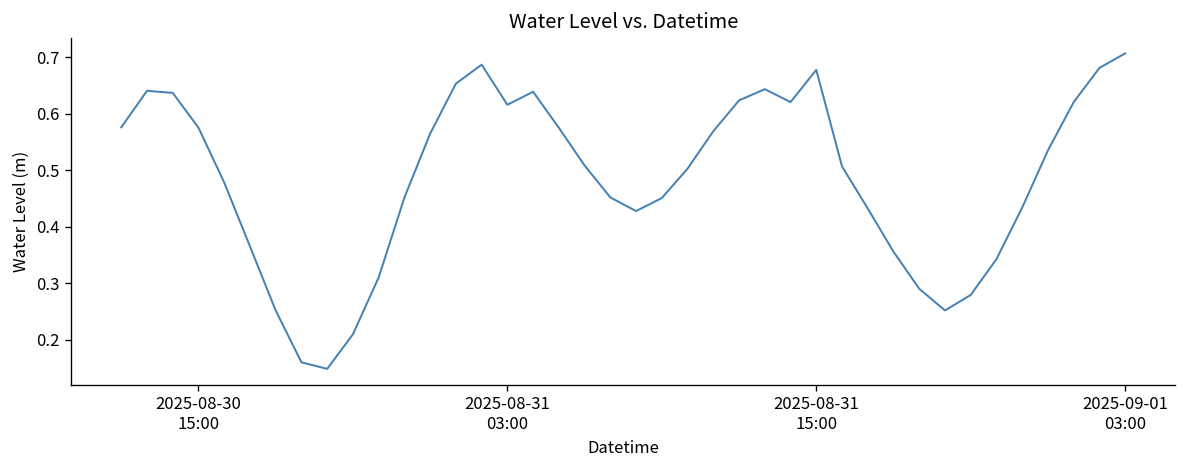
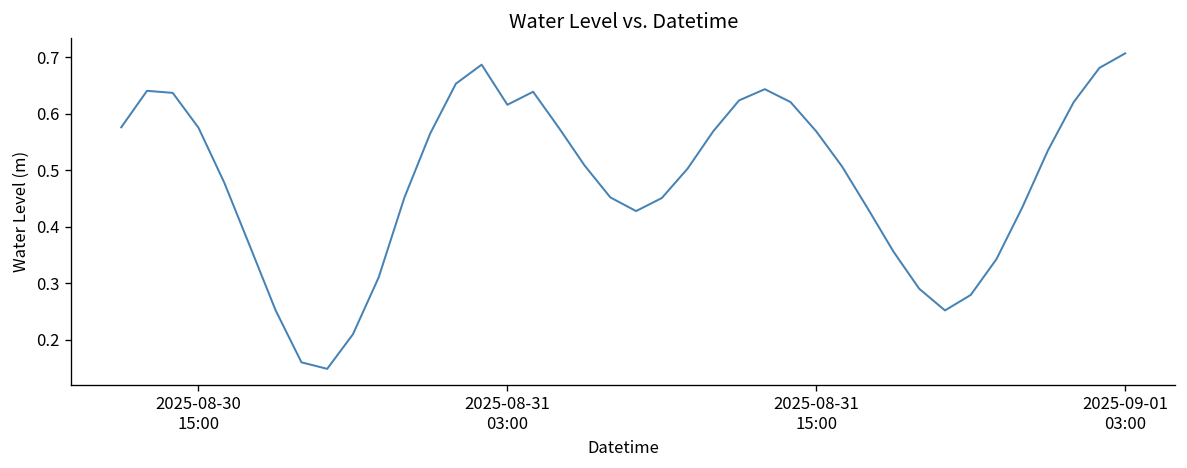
  {
    "2025-08-30 15:00": 0.58,
    "2025-08-31 03:00": 0.62,
-   "2025-08-31 15:00": 0.68,
+   "2025-08-31 15:00": 0.57,
    "2025-09-01 03:00": 0.71
  }
